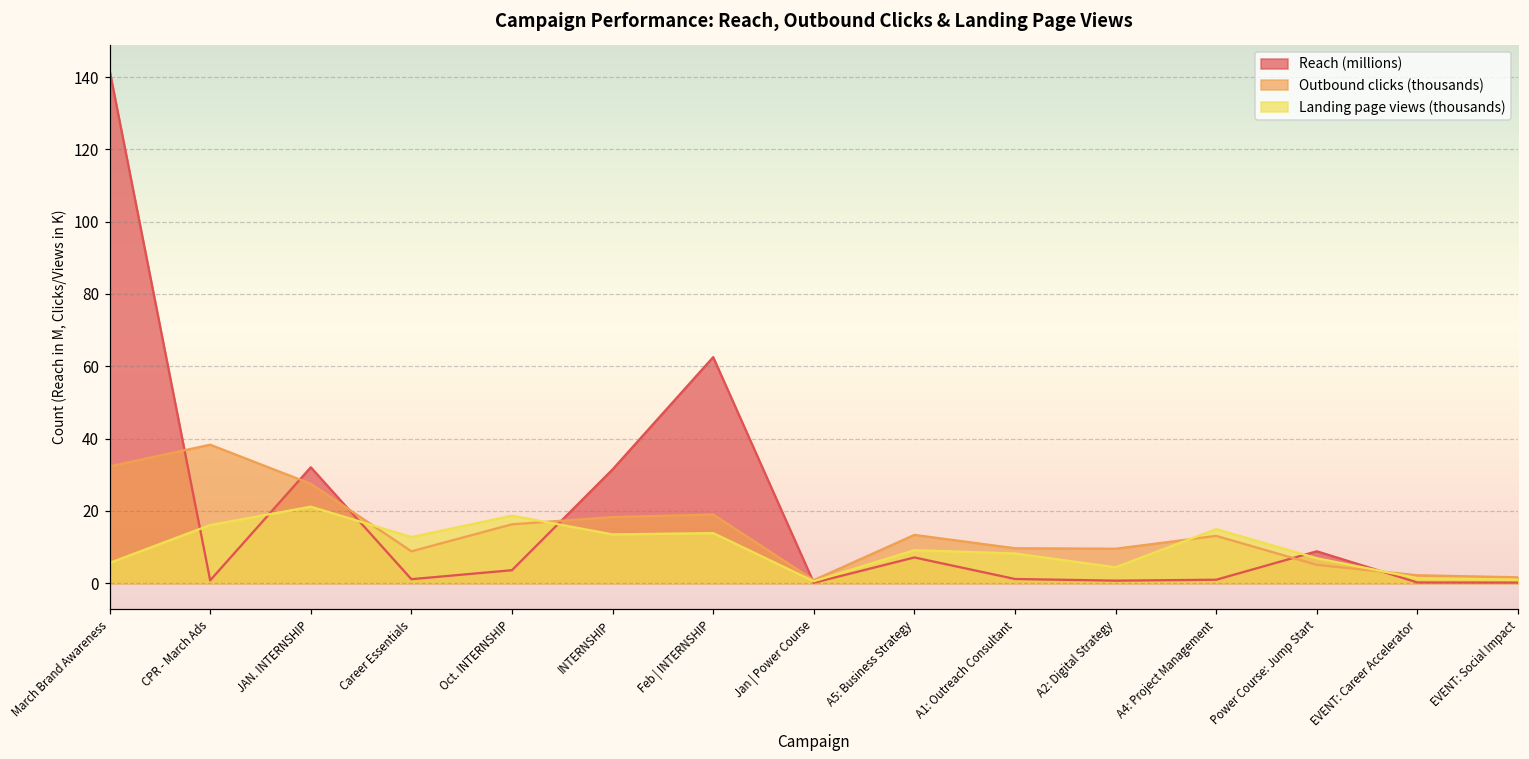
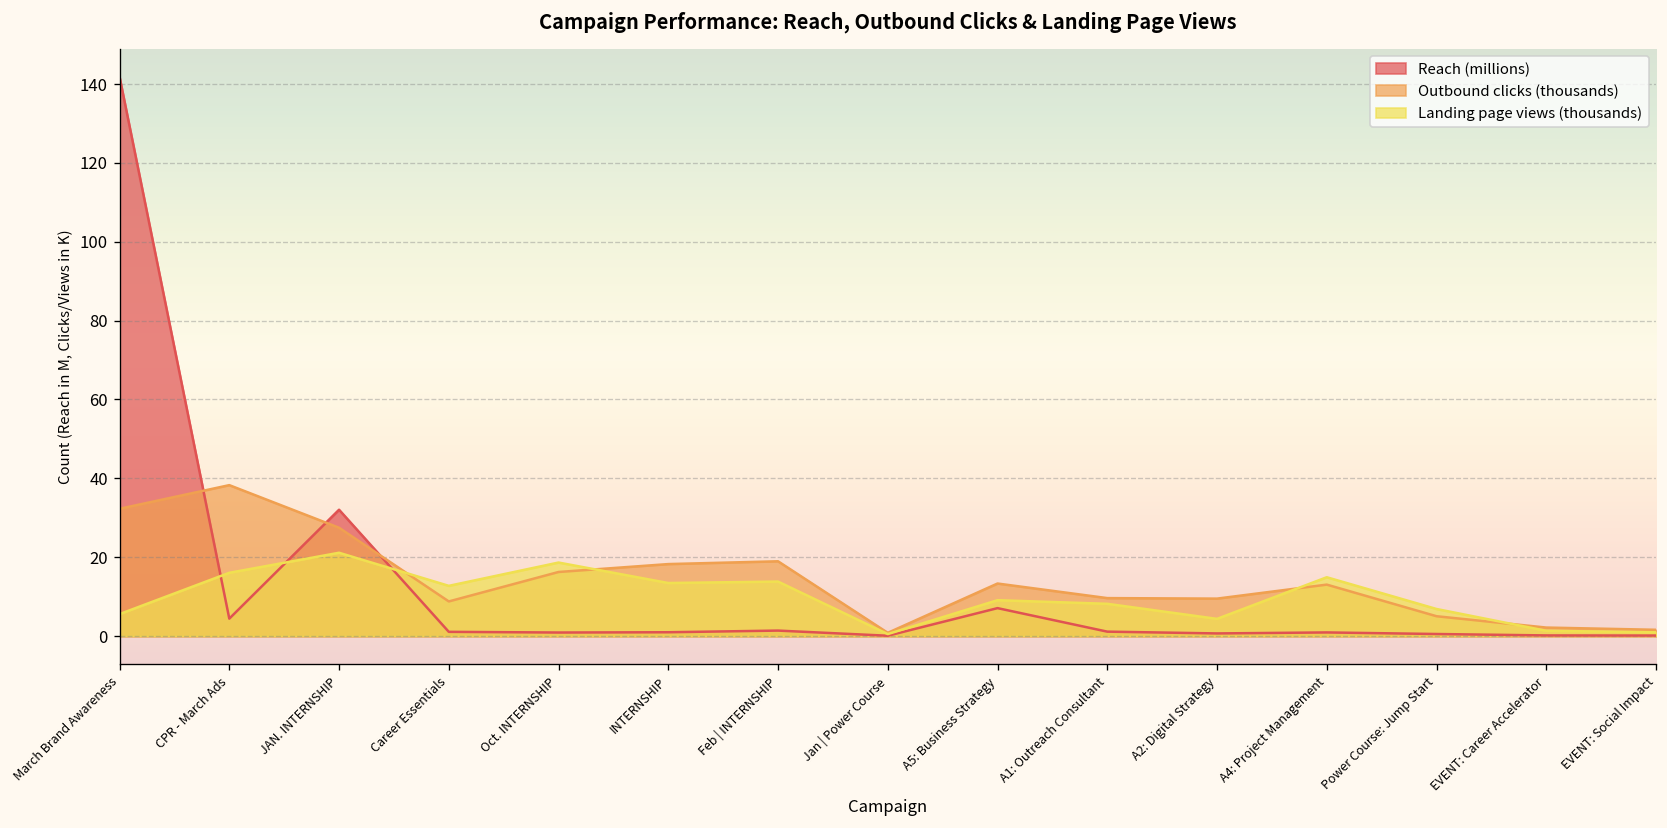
  {
    "Reach (millions)": {
      "March Brand Awareness": 142,
-     "CPR - March Ads": 1,
+     "CPR - March Ads": 4,
      "JAN. INTERNSHIP": 32,
      "Career Essentials": 1,
-     "Oct. INTERNSHIP": 4,
-     "INTERNSHIP": 31,
-     "Feb | INTERNSHIP": 63,
+     "Oct. INTERNSHIP": 1,
+     "INTERNSHIP": 1,
+     "Feb | INTERNSHIP": 1,
      "A5: Business Strategy": 7,
      "A1: Outreach Consultant": 1,
      "A2: Digital Strategy": 1,
      "A4: Project Management": 1,
-     "Power Course: Jump Start": 9,
+     "Power Course: Jump Start": 1,
      "EVENT: Career Accelerator": 0,
      "EVENT: Social Impact": 0
    },
    "Outbound clicks (thousands)": {
      "March Brand Awareness": 32,
      "CPR - March Ads": 38,
      "JAN. INTERNSHIP": 27,
      "Career Essentials": 9,
      "Oct. INTERNSHIP": 16,
      "INTERNSHIP": 18,
      "Feb | INTERNSHIP": 19,
      "A5: Business Strategy": 13,
      "A1: Outreach Consultant": 10,
      "A2: Digital Strategy": 10,
      "A4: Project Management": 13,
      "Power Course: Jump Start": 5,
      "EVENT: Career Accelerator": 2
    },
    "Landing page views (thousands)": {
      "March Brand Awareness": 6,
      "CPR - March Ads": 16,
      "JAN. INTERNSHIP": 21,
      "Career Essentials": 13,
      "Oct. INTERNSHIP": 19,
      "INTERNSHIP": 13,
      "Feb | INTERNSHIP": 14,
      "A5: Business Strategy": 9,
      "A1: Outreach Consultant": 8,
      "A2: Digital Strategy": 4,
      "A4: Project Management": 15,
      "Power Course: Jump Start": 7,
      "EVENT: Career Accelerator": 1
    }
  }
